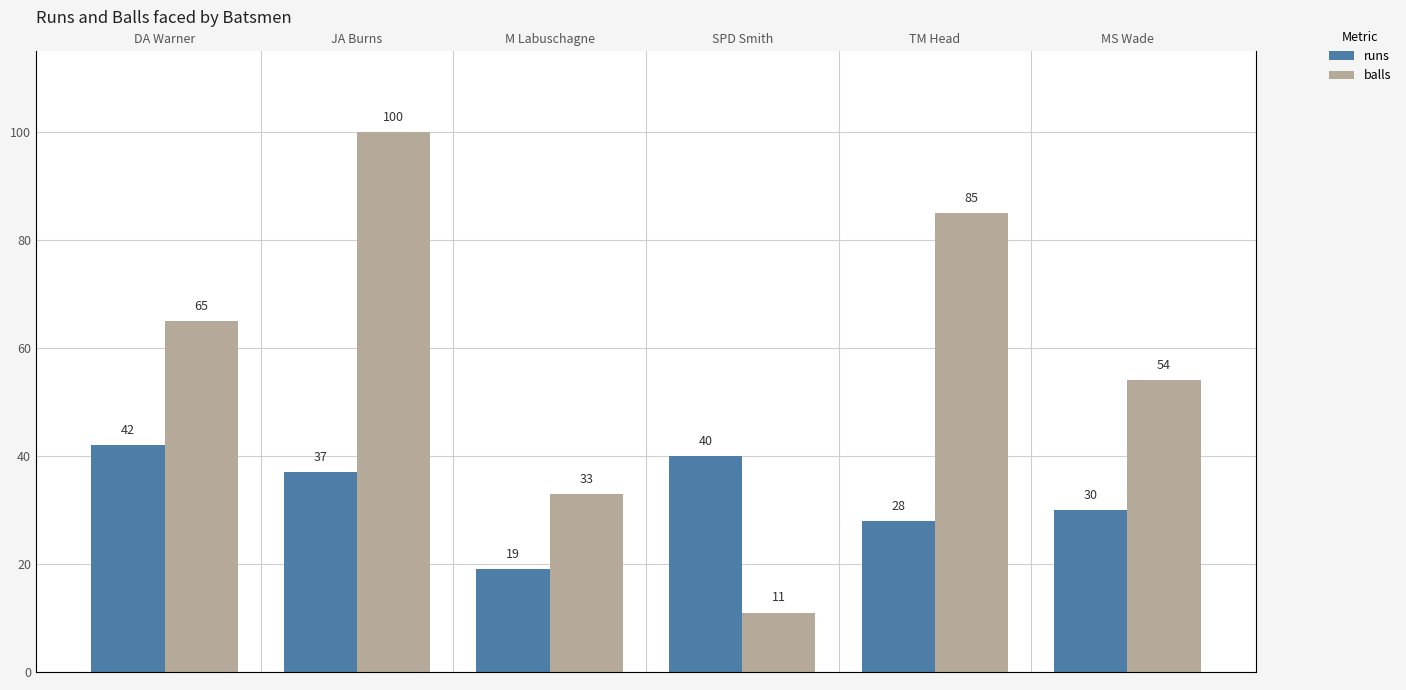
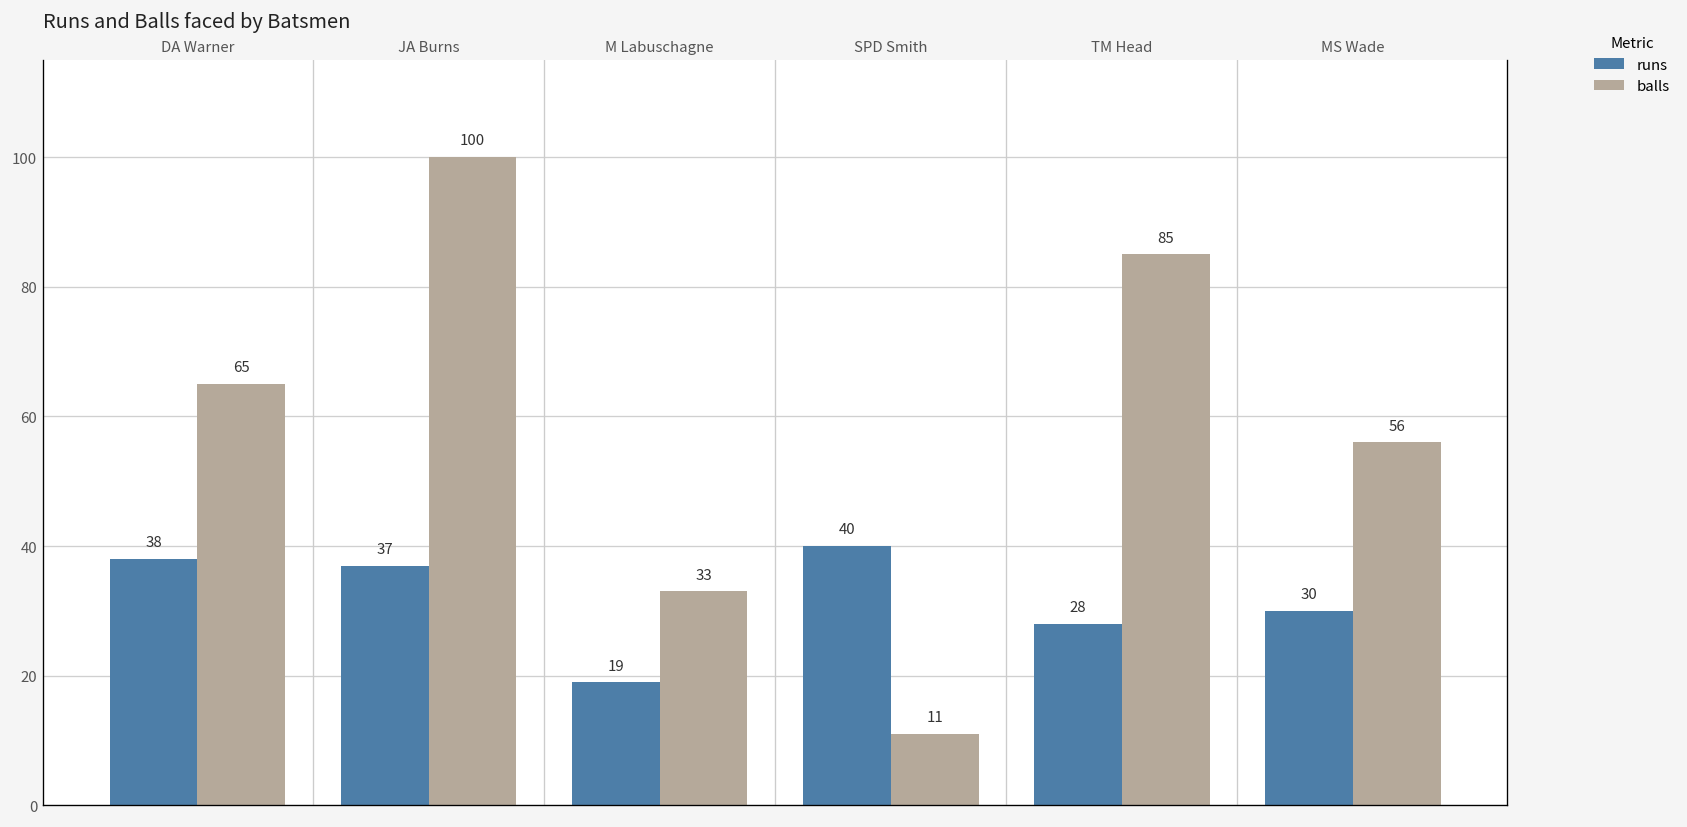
  {
    "runs": {
-     "DA Warner": 42,
+     "DA Warner": 38,
      "JA Burns": 37,
      "M Labuschagne": 19,
      "SPD Smith": 40,
      "TM Head": 28,
      "MS Wade": 30
    },
    "balls": {
      "DA Warner": 65,
      "JA Burns": 100,
      "M Labuschagne": 33,
      "SPD Smith": 11,
      "TM Head": 85,
-     "MS Wade": 54
+     "MS Wade": 56
    }
  }
